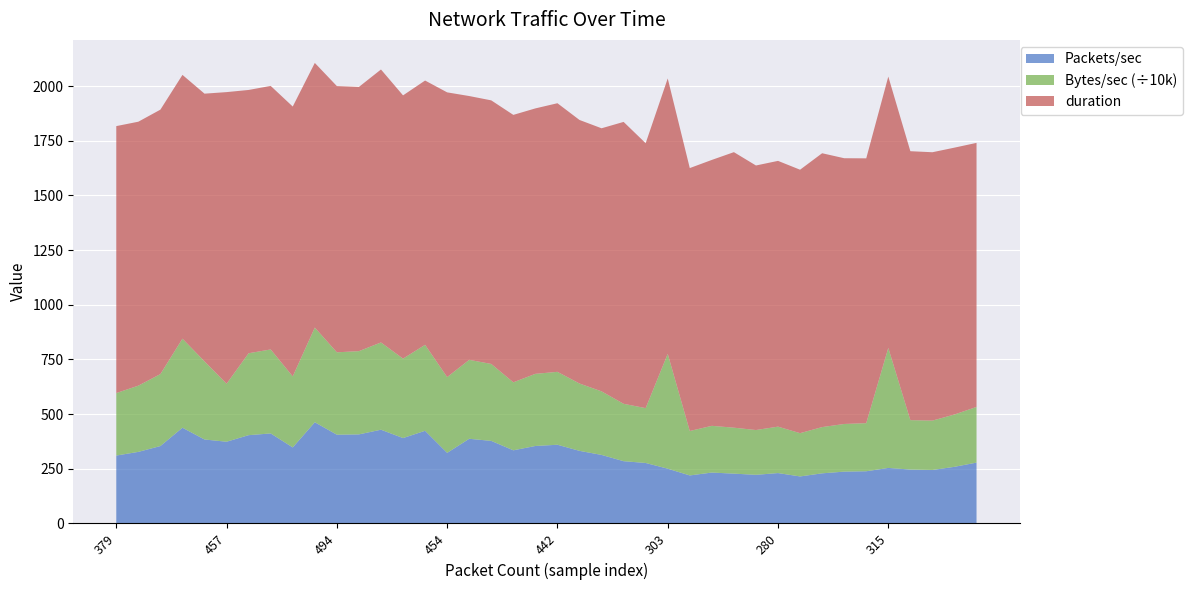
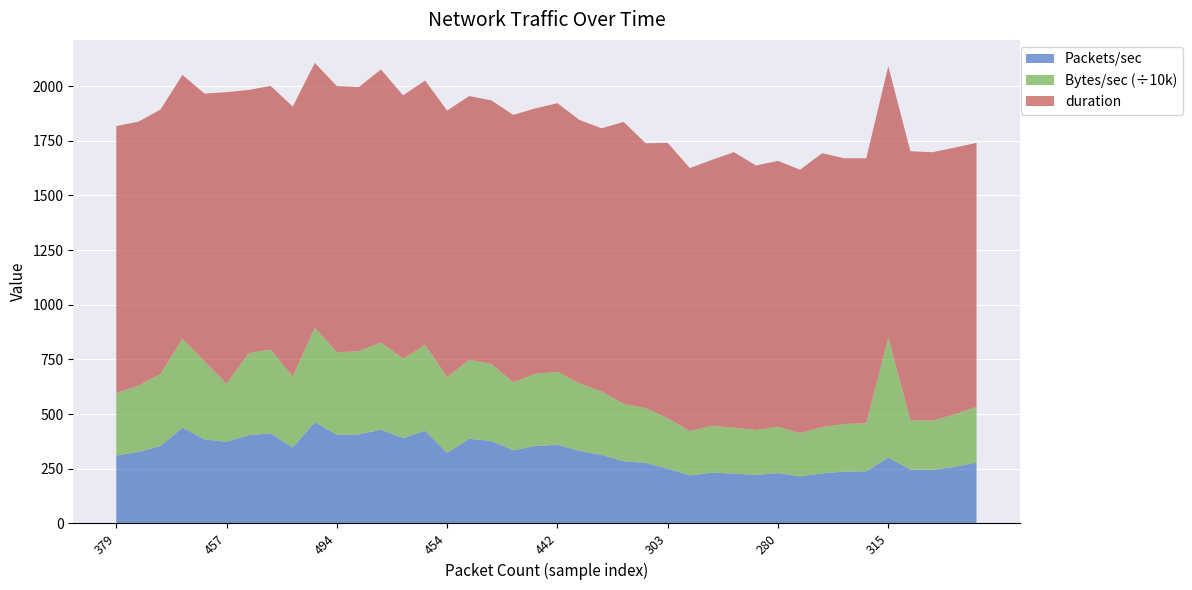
  {
    "Packets/sec": {
      "379": 310,
      "457": 370,
      "494": 410,
      "454": 320,
      "442": 360,
      "303": 250,
      "280": 230,
-     "315": 250
+     "315": 300
    },
    "Bytes/sec (÷10k)": {
      "379": 290,
      "457": 270,
      "494": 380,
      "454": 350,
      "442": 330,
-     "303": 520,
+     "303": 230,
      "280": 210,
      "315": 550
    },
    "duration": {
      "379": 1220,
      "457": 1330,
      "494": 1220,
-     "454": 1300,
+     "454": 1220,
      "442": 1230,
      "303": 1260,
      "280": 1220,
      "315": 1240
    }
  }
